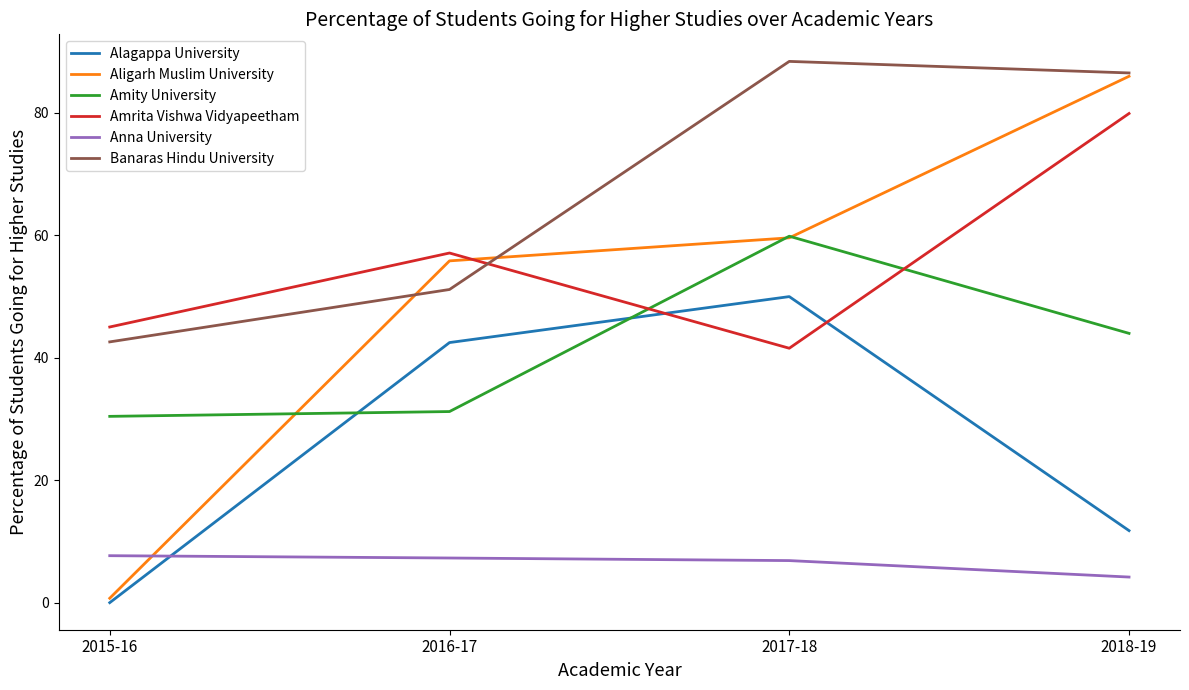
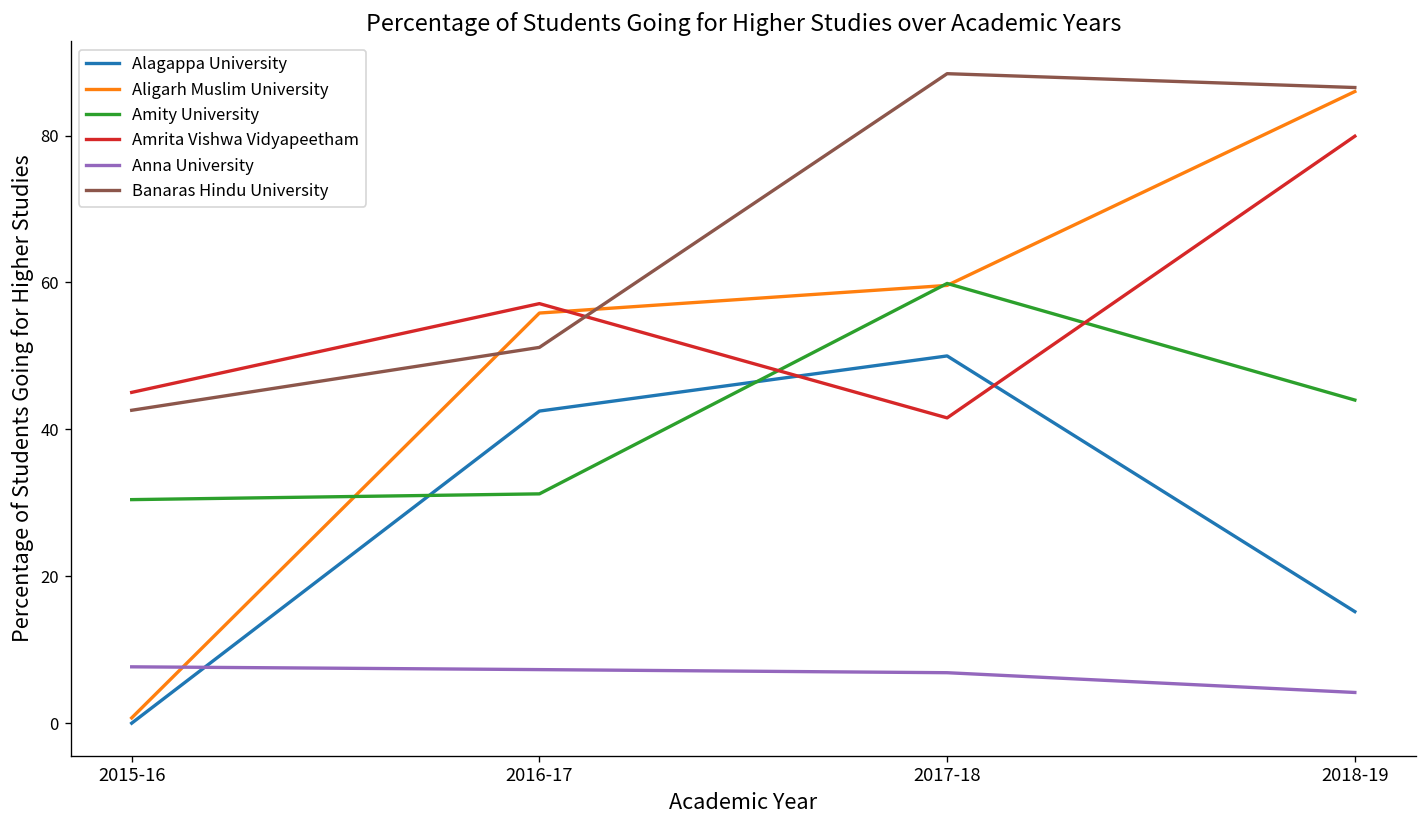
  {
    "Alagappa University": {
      "2015-16": 0,
      "2016-17": 42,
      "2017-18": 50,
-     "2018-19": 12
+     "2018-19": 15
    },
    "Aligarh Muslim University": {
      "2015-16": 1,
      "2016-17": 56,
      "2018-19": 86
    },
    "Amity University": {
      "2015-16": 30,
      "2016-17": 31,
      "2018-19": 44
    },
    "Amrita Vishwa Vidyapeetham": {
      "2015-16": 45,
      "2016-17": 57,
      "2017-18": 42,
      "2018-19": 80
    },
    "Anna University": {
      "2015-16": 8,
      "2016-17": 7,
      "2017-18": 7,
      "2018-19": 4
    },
    "Banaras Hindu University": {
      "2015-16": 43,
      "2016-17": 51,
      "2017-18": 88,
      "2018-19": 87
    }
  }
